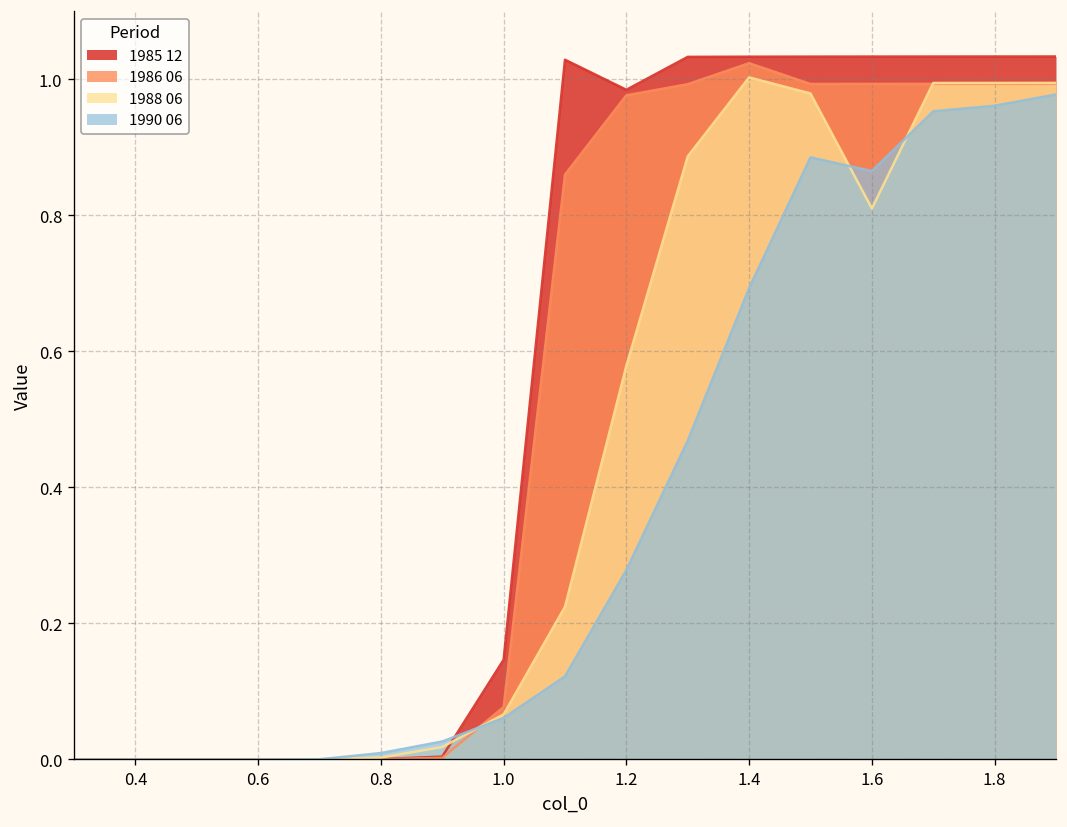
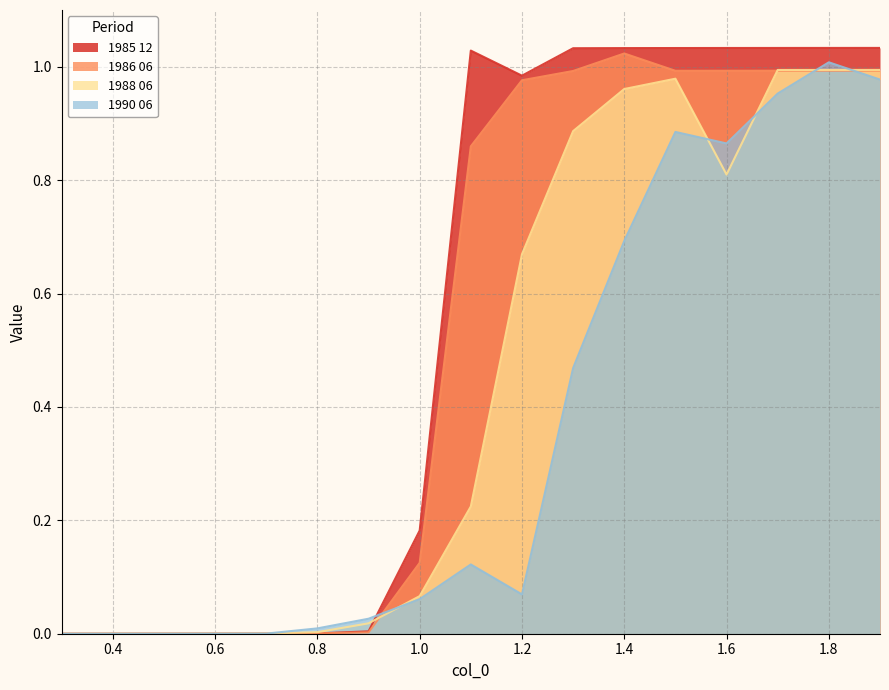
  {
    "1985 12": {
-     "1.0": 0.15,
+     "1.0": 0.18,
      "1.2": 0.98,
      "1.4": 1.03,
      "1.6": 1.03,
      "1.8": 1.03
    },
    "1986 06": {
-     "1.0": 0.08,
+     "1.0": 0.13,
      "1.2": 0.98,
      "1.4": 1.02,
      "1.6": 0.99
    },
    "1988 06": {
      "1.0": 0.07,
-     "1.2": 0.58,
-     "1.4": 1.00,
+     "1.2": 0.67,
+     "1.4": 0.96,
      "1.6": 0.81
    },
    "1990 06": {
      "0.8": 0.01,
      "1.0": 0.06,
-     "1.2": 0.28,
+     "1.2": 0.07,
      "1.4": 0.69,
      "1.6": 0.86,
-     "1.8": 0.96
+     "1.8": 1.01
    }
  }
